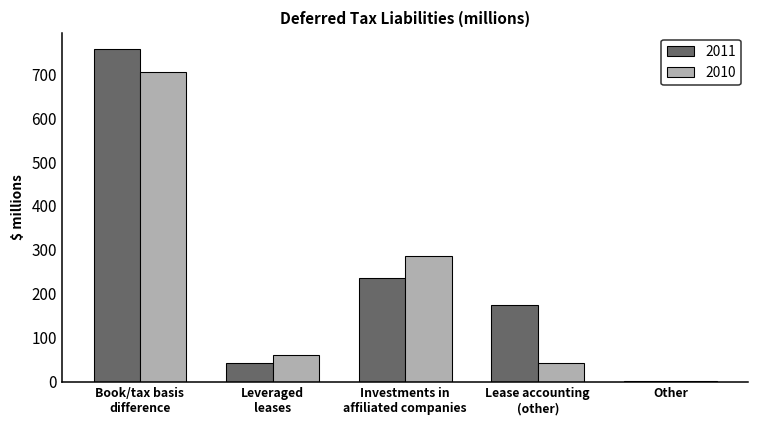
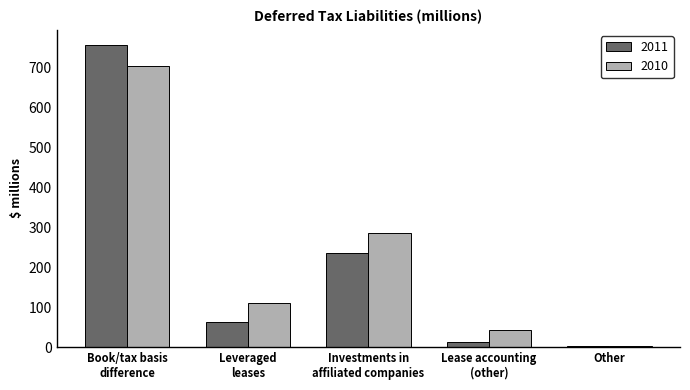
  {
    "2011": {
      "Book/tax basis difference": 760,
-     "Leveraged leases": 40,
+     "Leveraged leases": 60,
      "Investments in affiliated companies": 240,
-     "Lease accounting (other)": 180
+     "Lease accounting (other)": 10
    },
    "2010": {
      "Book/tax basis difference": 700,
-     "Leveraged leases": 60,
+     "Leveraged leases": 110,
      "Investments in affiliated companies": 290,
      "Lease accounting (other)": 40
    }
  }
